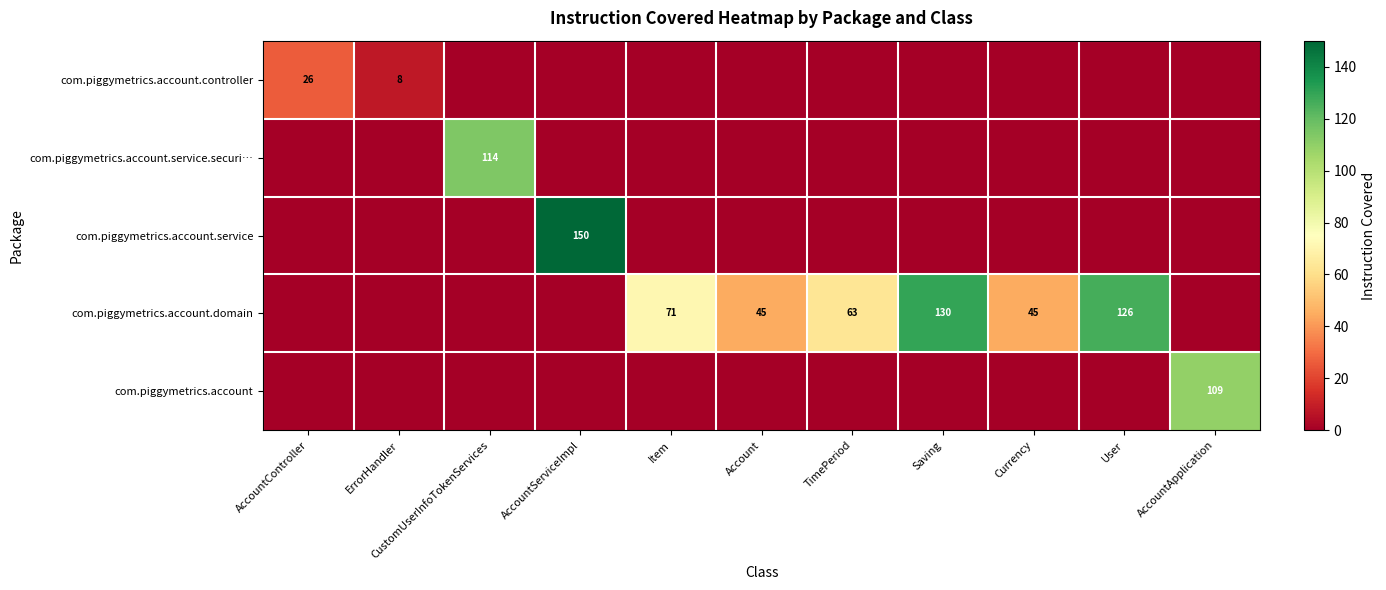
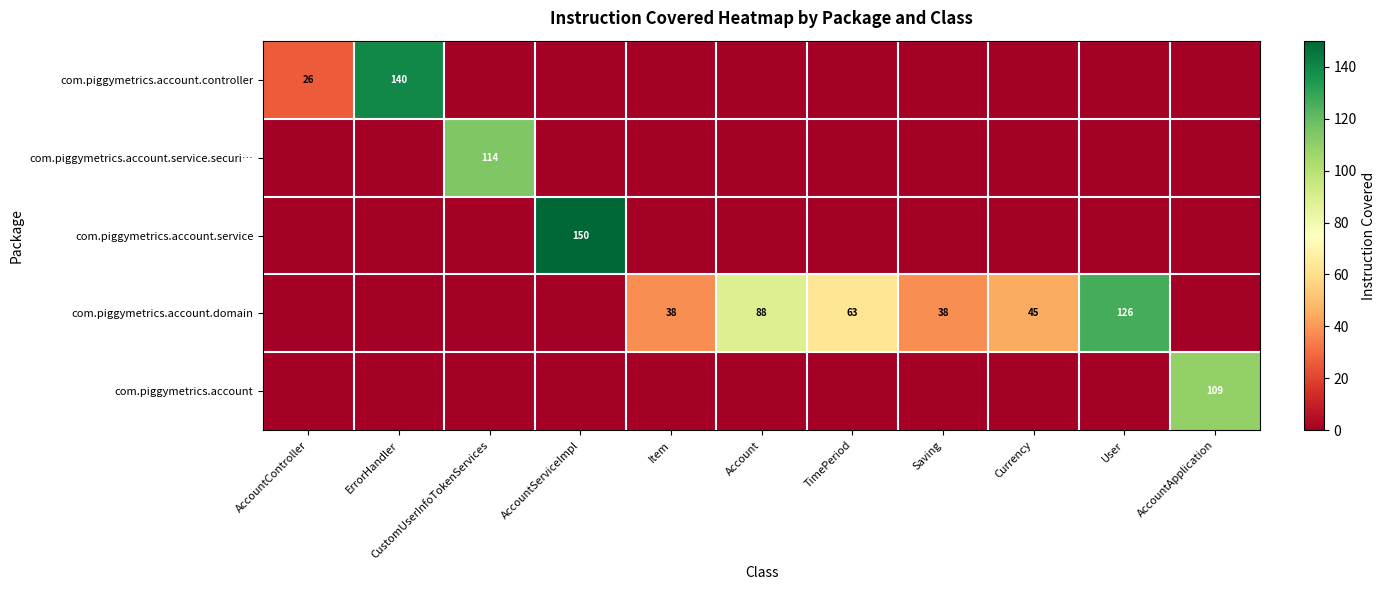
  {
    "com.piggymetrics.account.controller": {
      "AccountController": 26,
-     "ErrorHandler": 8
+     "ErrorHandler": 140
    },
    "com.piggymetrics.account.service.securi…": {
      "CustomUserInfoTokenServices": 114
    },
    "com.piggymetrics.account.service": {
      "AccountServiceImpl": 150
    },
    "com.piggymetrics.account.domain": {
-     "Item": 71,
-     "Account": 45,
+     "Item": 38,
+     "Account": 88,
      "TimePeriod": 63,
-     "Saving": 130,
+     "Saving": 38,
      "Currency": 45,
      "User": 126
    },
    "com.piggymetrics.account": {
      "AccountApplication": 109
    }
  }
